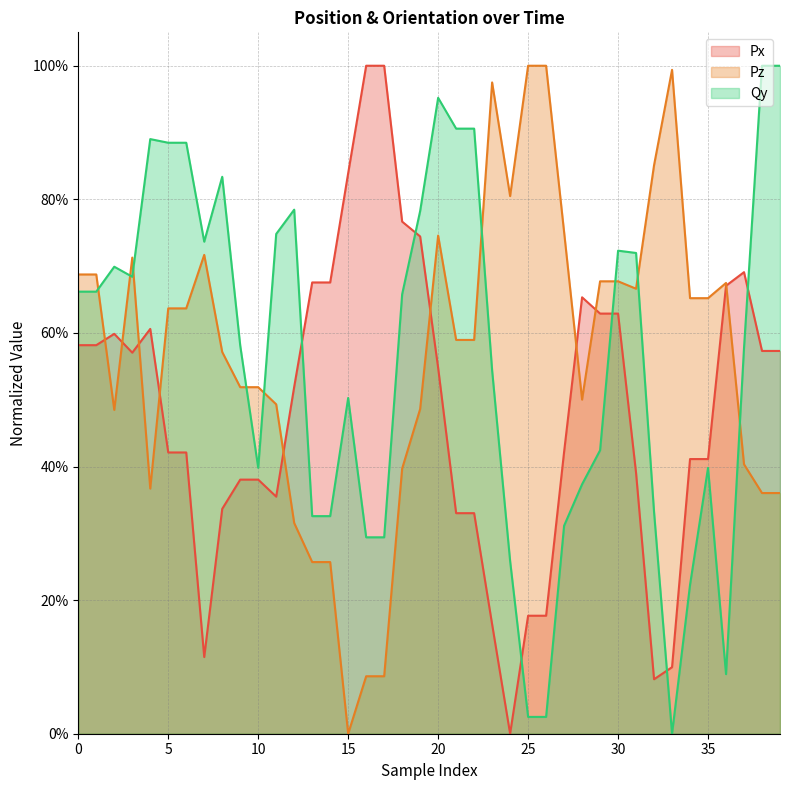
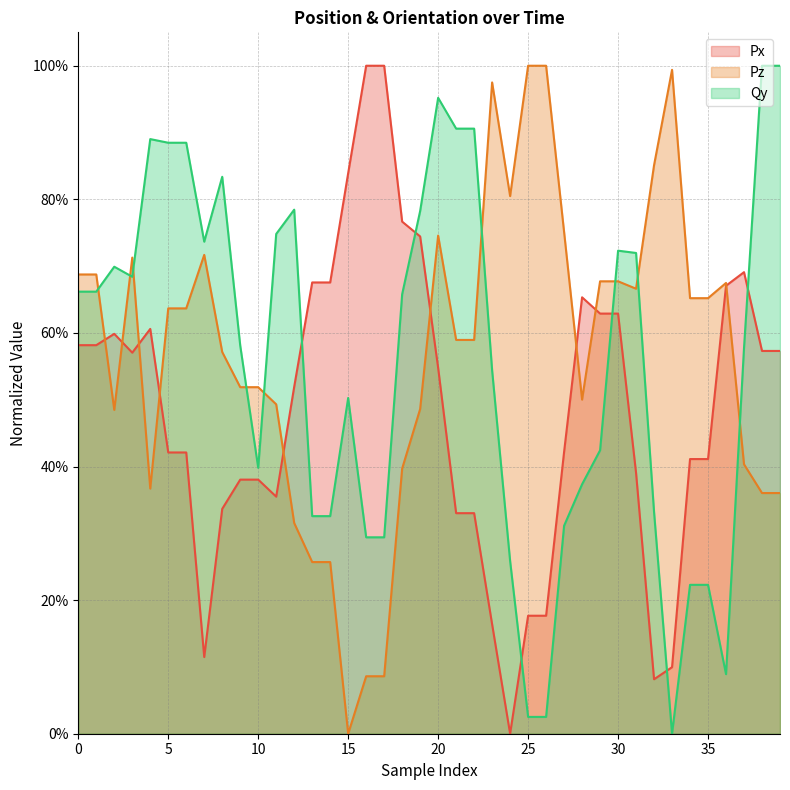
  {
    "Qy": {
      "0": "66%",
      "5": "88%",
      "10": "40%",
      "15": "50%",
      "20": "95%",
      "25": "3%",
      "30": "72%",
-     "35": "40%"
+     "35": "22%"
    }
  }
